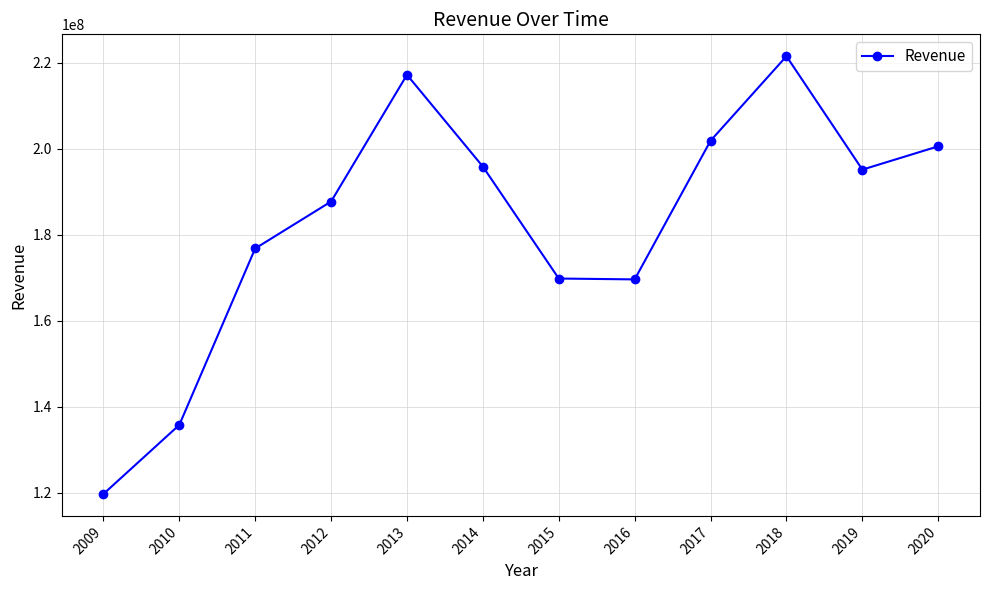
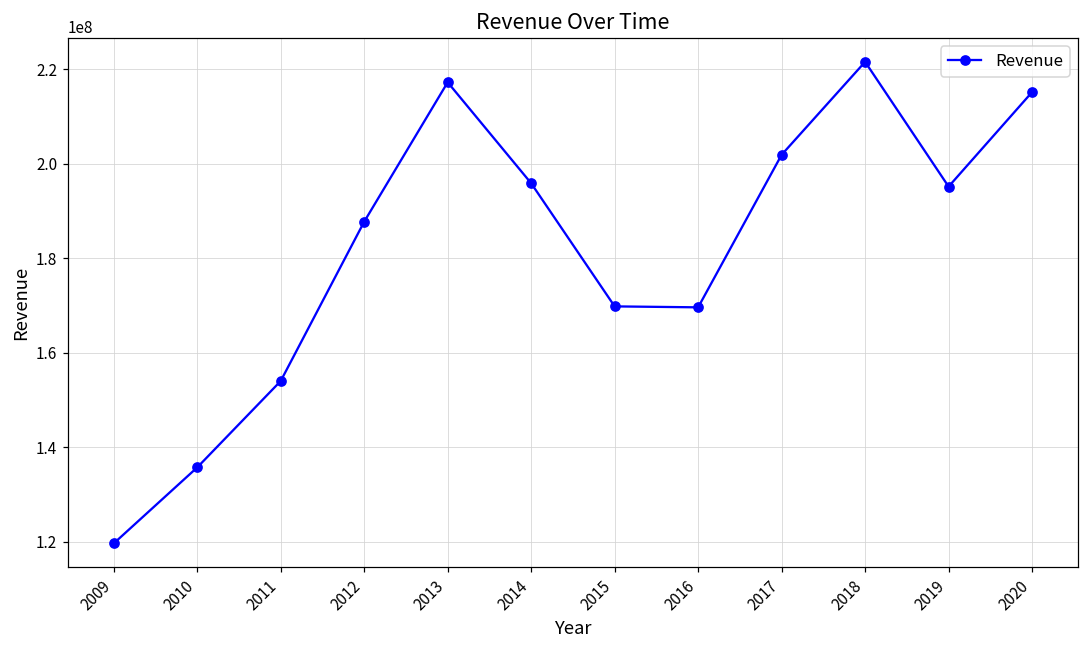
  {
    "2009": 120000000,
    "2010": 136000000,
-   "2011": 177000000,
+   "2011": 154000000,
    "2012": 188000000,
    "2013": 217000000,
    "2014": 196000000,
    "2015": 170000000,
    "2016": 170000000,
    "2017": 202000000,
    "2018": 222000000,
    "2019": 195000000,
-   "2020": 201000000
+   "2020": 215000000
  }
